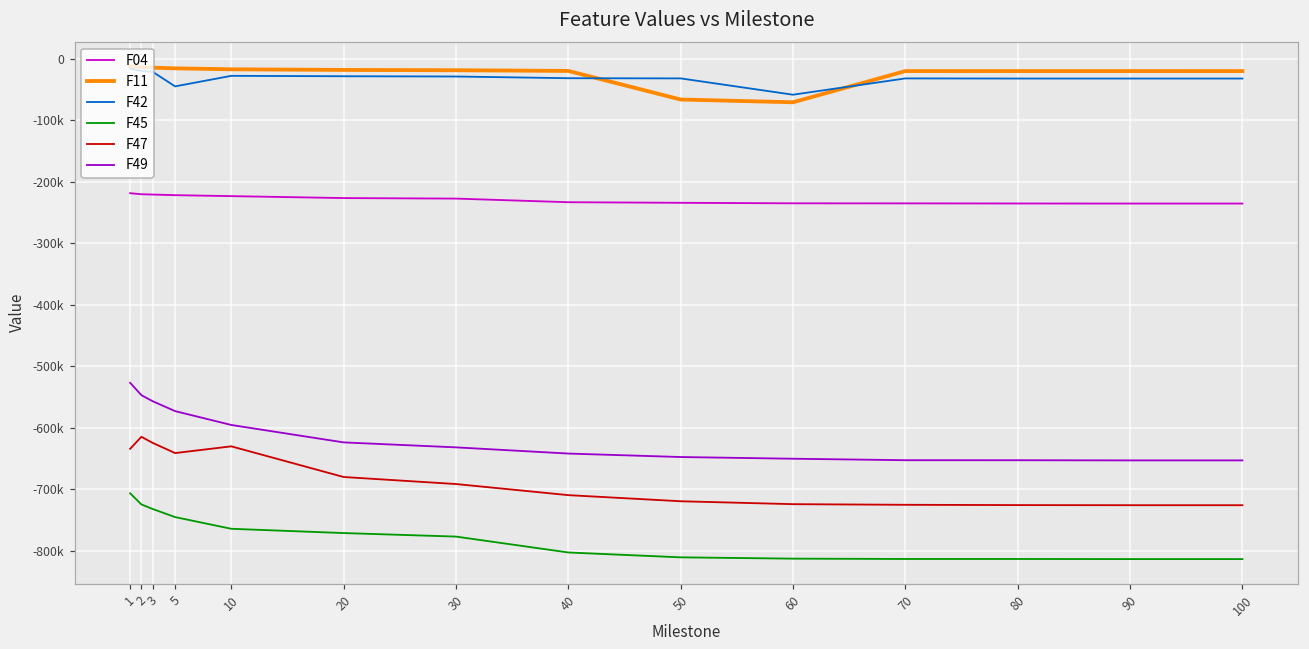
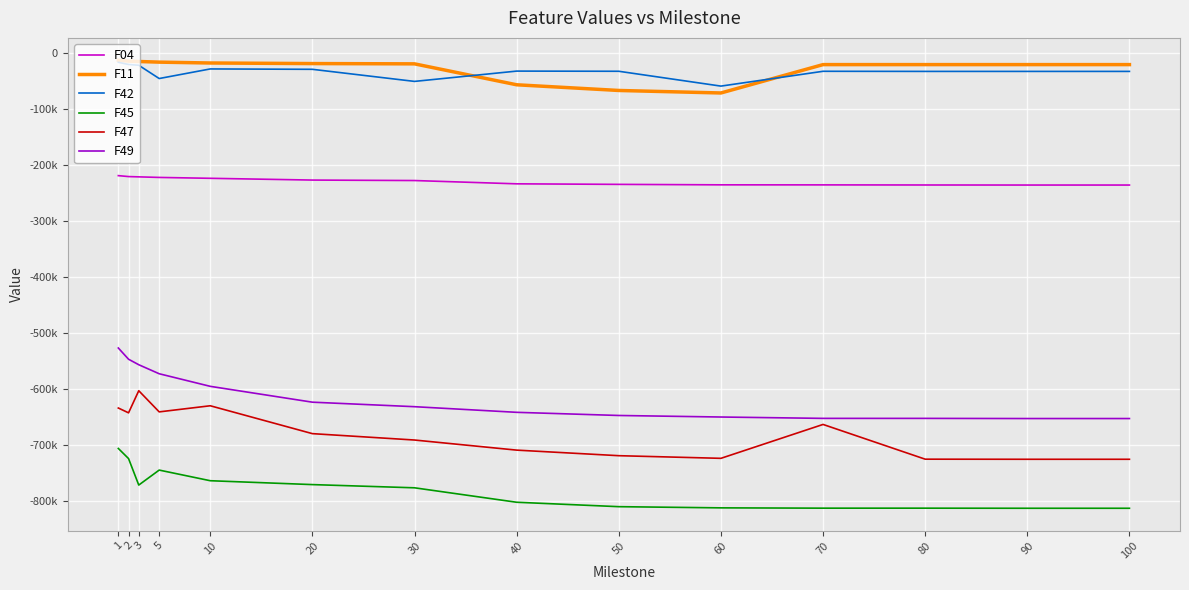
  {
    "F11": {
      "5": -20000,
      "10": -20000,
      "20": -20000,
      "30": -20000,
-     "40": -20000,
+     "40": -60000,
      "50": -70000,
      "60": -70000,
      "70": -20000,
      "80": -20000,
      "90": -20000,
      "100": -20000
    },
    "F42": {
      "5": -50000,
      "10": -30000,
      "20": -30000,
-     "30": -30000,
+     "30": -50000,
      "40": -30000,
      "50": -30000,
      "60": -60000,
      "70": -30000,
      "80": -30000,
      "90": -30000,
      "100": -30000
    },
    "F45": {
      "1": -710000,
      "2": -720000,
-     "3": -730000,
+     "3": -770000,
      "5": -750000,
      "10": -760000,
      "20": -770000,
      "30": -780000,
      "40": -800000,
      "50": -810000,
      "60": -810000,
      "70": -810000,
      "80": -810000,
      "90": -810000,
      "100": -810000
    },
    "F47": {
      "1": -630000,
-     "2": -610000,
-     "3": -620000,
+     "2": -640000,
+     "3": -600000,
      "5": -640000,
      "10": -630000,
      "20": -680000,
      "30": -690000,
      "40": -710000,
      "50": -720000,
      "60": -720000,
-     "70": -730000,
+     "70": -660000,
      "80": -730000,
      "90": -730000,
      "100": -730000
    }
  }
